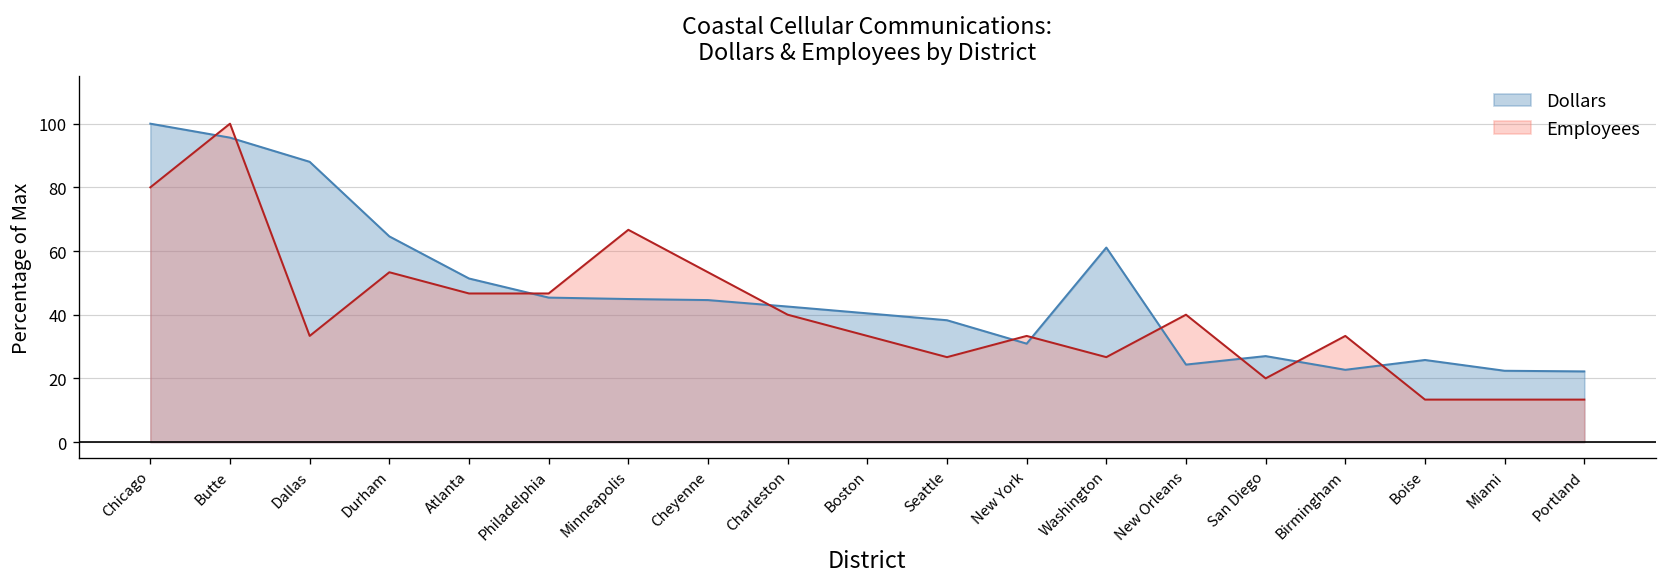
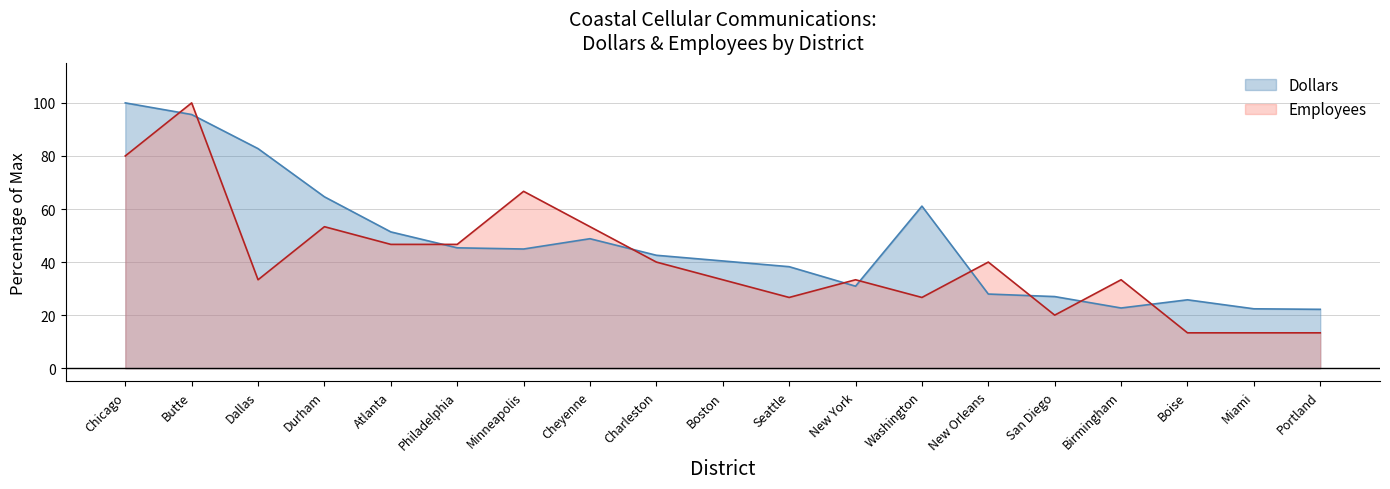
  {
    "Dollars": {
      "Chicago": 100,
      "Butte": 96,
-     "Dallas": 88,
+     "Dallas": 83,
      "Durham": 65,
      "Atlanta": 51,
      "Philadelphia": 45,
      "Minneapolis": 45,
-     "Cheyenne": 45,
+     "Cheyenne": 49,
      "Charleston": 43,
      "Boston": 40,
      "Seattle": 38,
      "New York": 31,
      "Washington": 61,
-     "New Orleans": 24,
+     "New Orleans": 28,
      "San Diego": 27,
      "Birmingham": 23,
      "Boise": 26,
      "Miami": 22,
      "Portland": 22
    },
    "Employees": {
      "Chicago": 80,
      "Butte": 100,
      "Dallas": 33,
      "Durham": 53,
      "Atlanta": 47,
      "Philadelphia": 47,
      "Minneapolis": 67,
      "Cheyenne": 53,
      "Charleston": 40,
      "Boston": 33,
      "Seattle": 27,
      "New York": 33,
      "Washington": 27,
      "New Orleans": 40,
      "San Diego": 20,
      "Birmingham": 33,
      "Boise": 13,
      "Miami": 13,
      "Portland": 13
    }
  }
